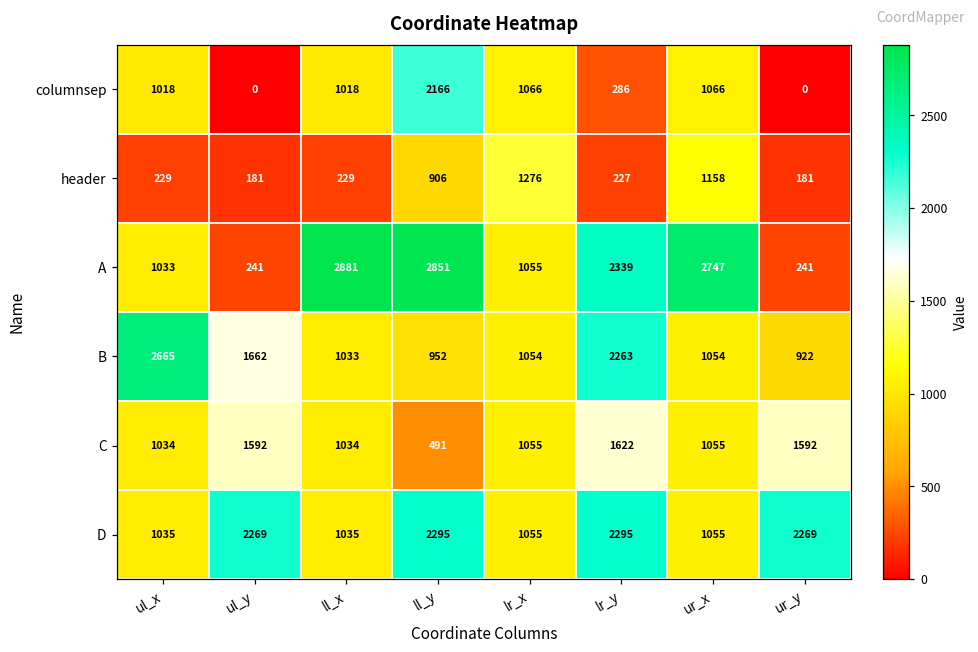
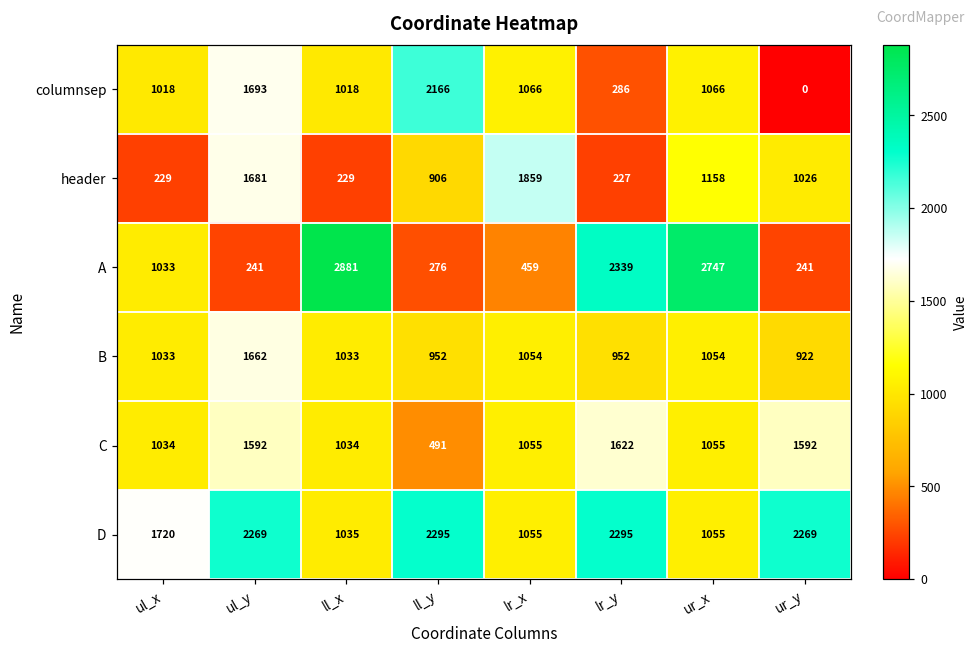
  {
    "columnsep": {
      "ul_x": 1018,
-     "ul_y": 0,
+     "ul_y": 1693,
      "ll_x": 1018,
      "ll_y": 2166,
      "lr_x": 1066,
      "lr_y": 286,
      "ur_x": 1066,
      "ur_y": 0
    },
    "header": {
      "ul_x": 229,
-     "ul_y": 181,
+     "ul_y": 1681,
      "ll_x": 229,
      "ll_y": 906,
-     "lr_x": 1276,
+     "lr_x": 1859,
      "lr_y": 227,
      "ur_x": 1158,
-     "ur_y": 181
+     "ur_y": 1026
    },
    "A": {
      "ul_x": 1033,
      "ul_y": 241,
      "ll_x": 2881,
-     "ll_y": 2851,
-     "lr_x": 1055,
+     "ll_y": 276,
+     "lr_x": 459,
      "lr_y": 2339,
      "ur_x": 2747,
      "ur_y": 241
    },
    "B": {
-     "ul_x": 2665,
+     "ul_x": 1033,
      "ul_y": 1662,
      "ll_x": 1033,
      "ll_y": 952,
      "lr_x": 1054,
-     "lr_y": 2263,
+     "lr_y": 952,
      "ur_x": 1054,
      "ur_y": 922
    },
    "C": {
      "ul_x": 1034,
      "ul_y": 1592,
      "ll_x": 1034,
      "ll_y": 491,
      "lr_x": 1055,
      "lr_y": 1622,
      "ur_x": 1055,
      "ur_y": 1592
    },
    "D": {
-     "ul_x": 1035,
+     "ul_x": 1720,
      "ul_y": 2269,
      "ll_x": 1035,
      "ll_y": 2295,
      "lr_x": 1055,
      "lr_y": 2295,
      "ur_x": 1055,
      "ur_y": 2269
    }
  }
